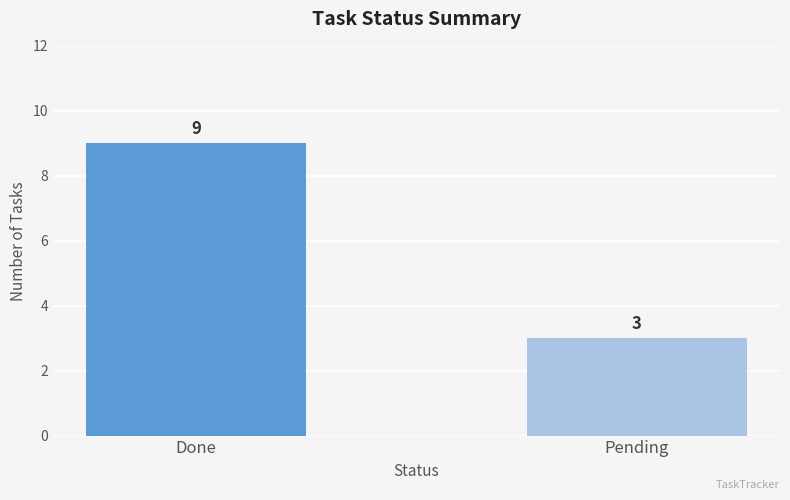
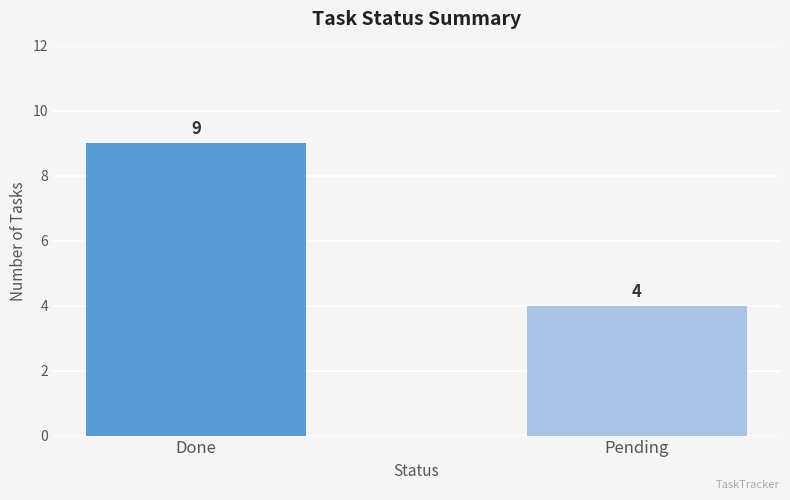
  {
    "Done": 9,
-   "Pending": 3
+   "Pending": 4
  }
